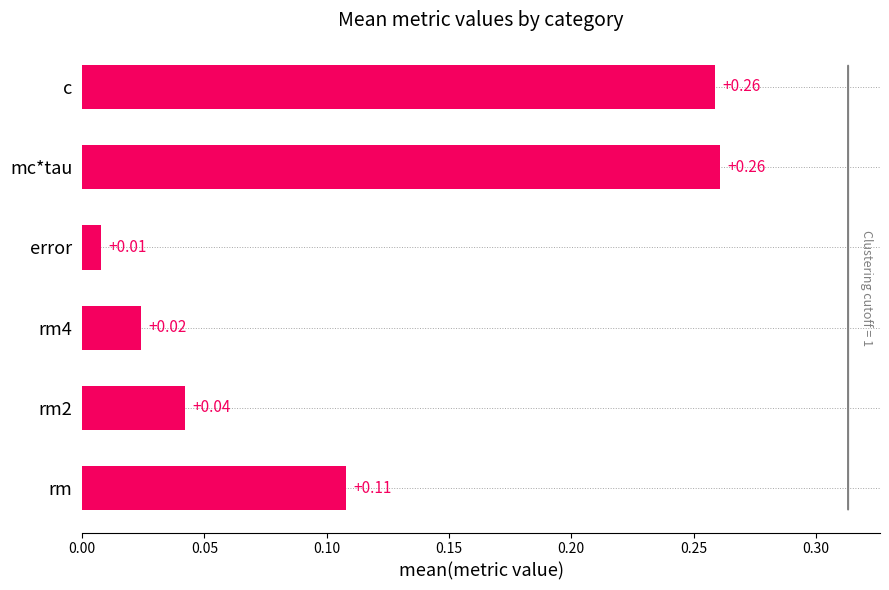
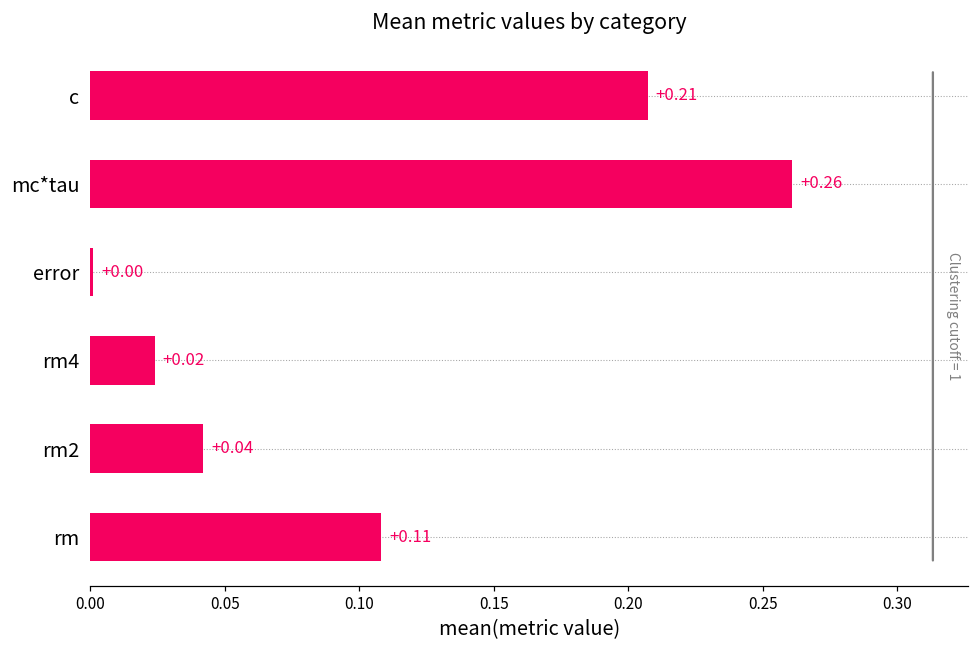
  {
-   "c": "+0.26",
+   "c": "+0.21",
    "mc*tau": "+0.26",
-   "error": "+0.01",
+   "error": "+0.00",
    "rm4": "+0.02",
    "rm2": "+0.04",
    "rm": "+0.11"
  }
